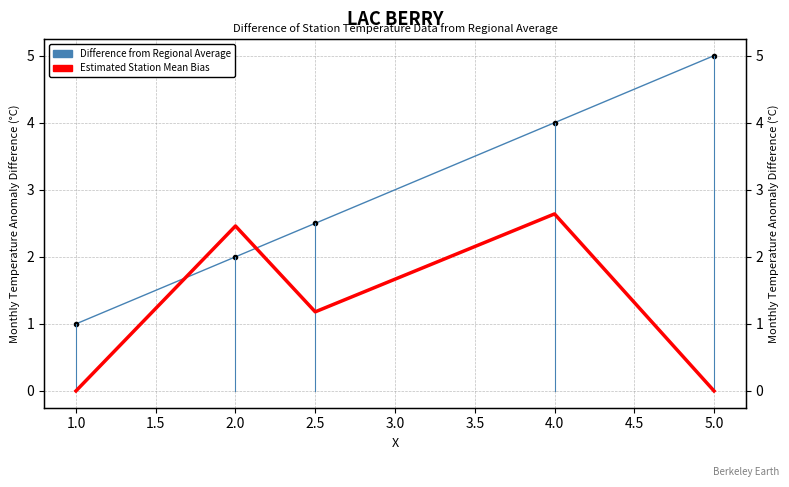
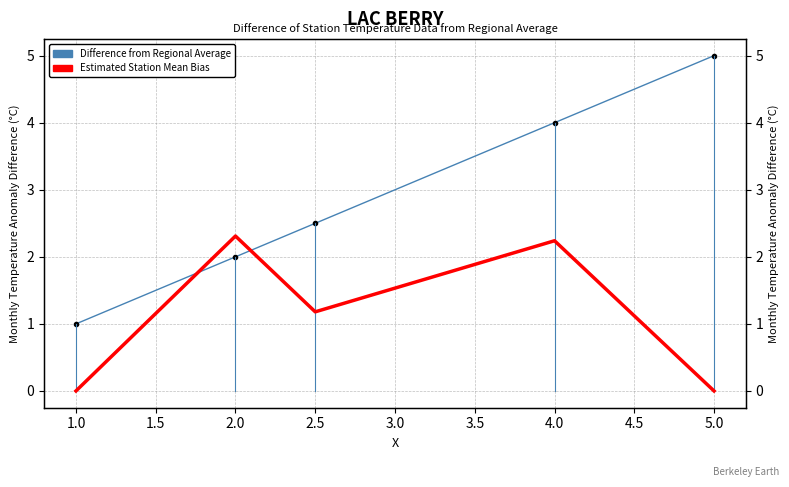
  {
    "Estimated Station Mean Bias": {
-     "2.0": 2.5,
+     "2.0": 2.3,
      "2.5": 1.2,
-     "4.0": 2.6
+     "4.0": 2.2
    }
  }
